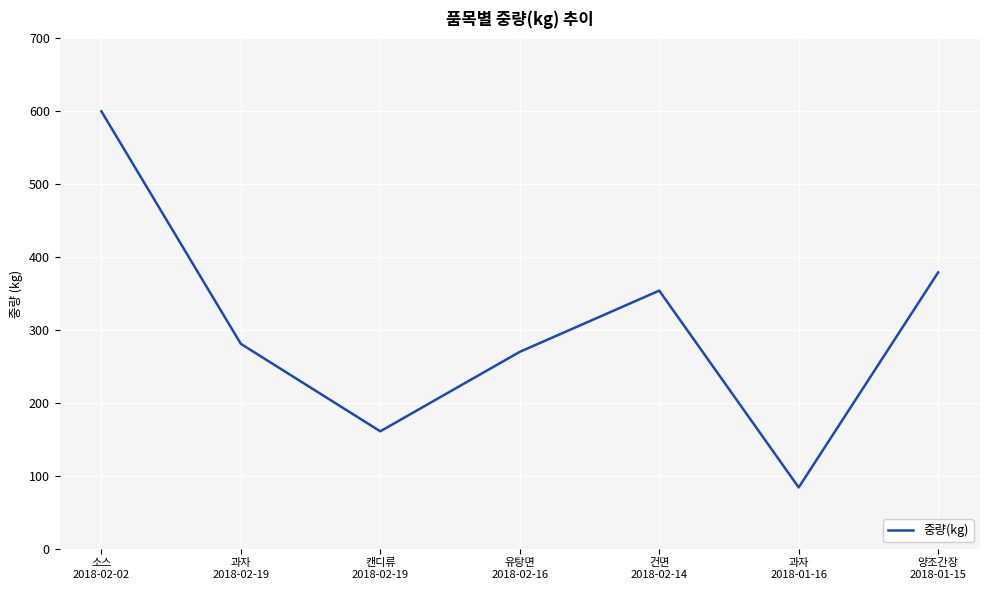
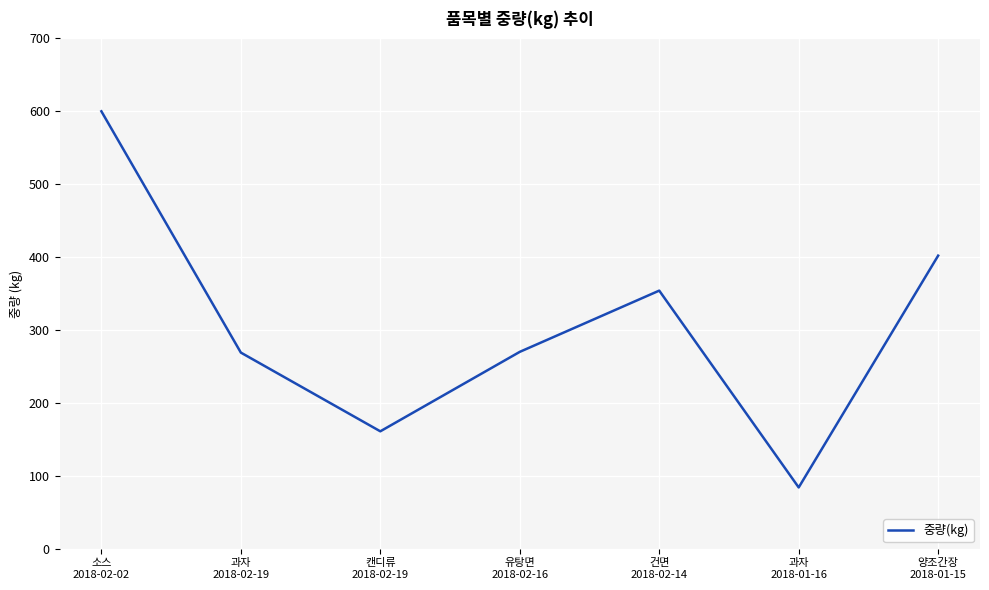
  {
    "소스 2018-02-02": 600,
-   "과자 2018-02-19": 280,
+   "과자 2018-02-19": 270,
    "캔디류 2018-02-19": 160,
    "유탕면 2018-02-16": 270,
    "건면 2018-02-14": 350,
    "과자 2018-01-16": 80,
-   "양조간장 2018-01-15": 380
+   "양조간장 2018-01-15": 400
  }
